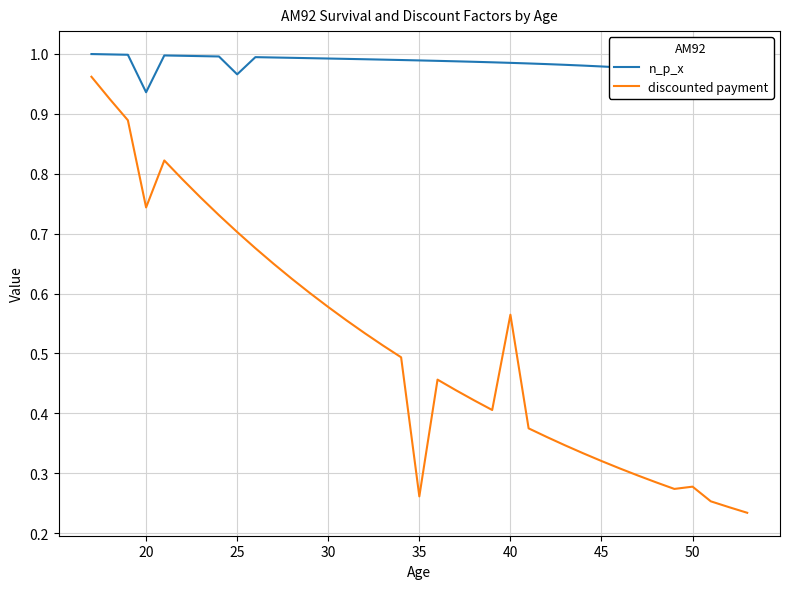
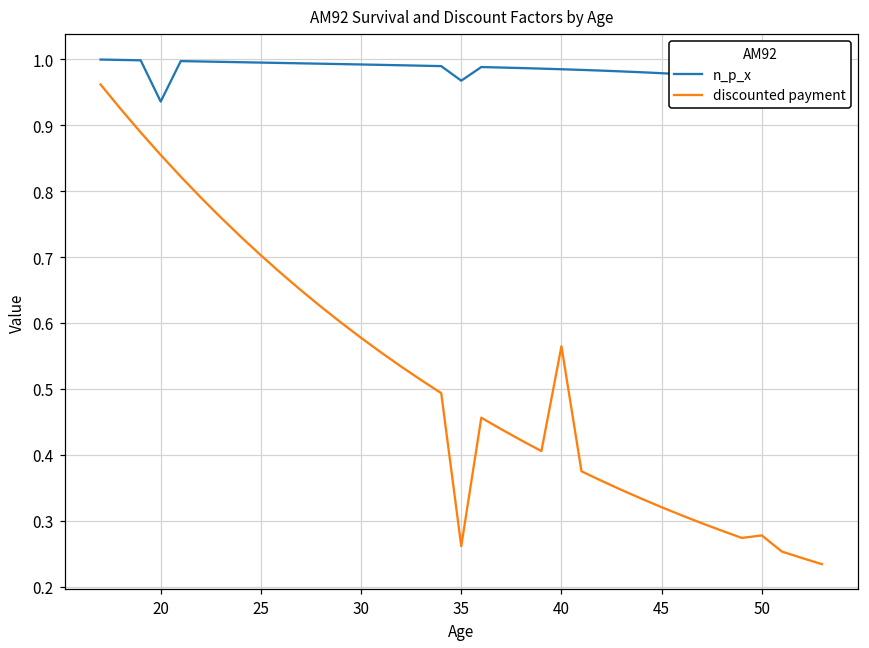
  {
    "n_p_x": {
      "20": 0.94,
-     "25": 0.97,
+     "25": 0.99,
      "30": 0.99,
-     "35": 0.99,
+     "35": 0.97,
      "40": 0.98,
      "45": 0.98
    },
    "discounted payment": {
-     "20": 0.74,
+     "20": 0.85,
      "25": 0.70,
      "30": 0.58,
      "35": 0.26,
      "40": 0.56,
      "45": 0.32,
      "50": 0.28
    }
  }
